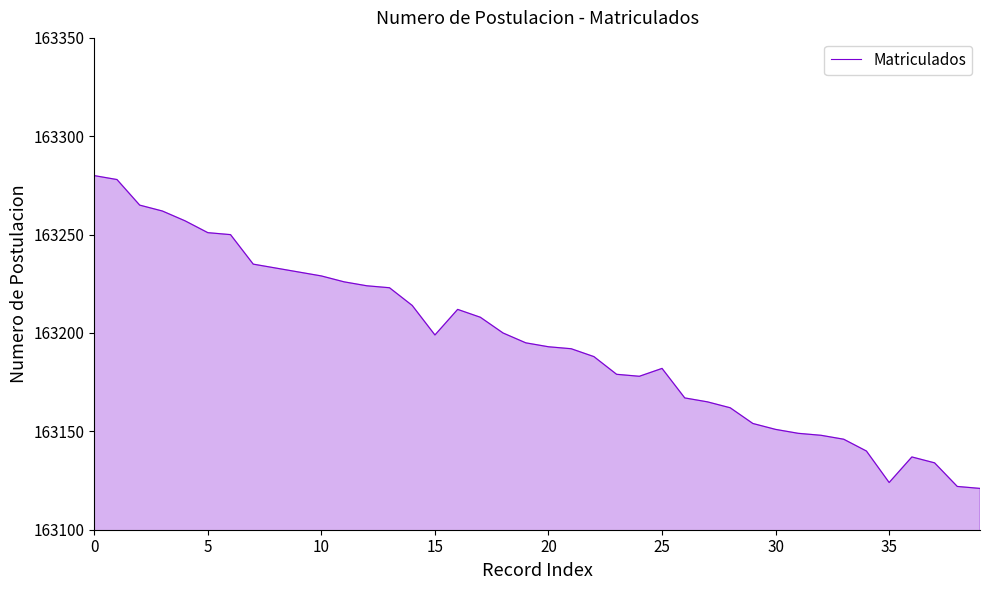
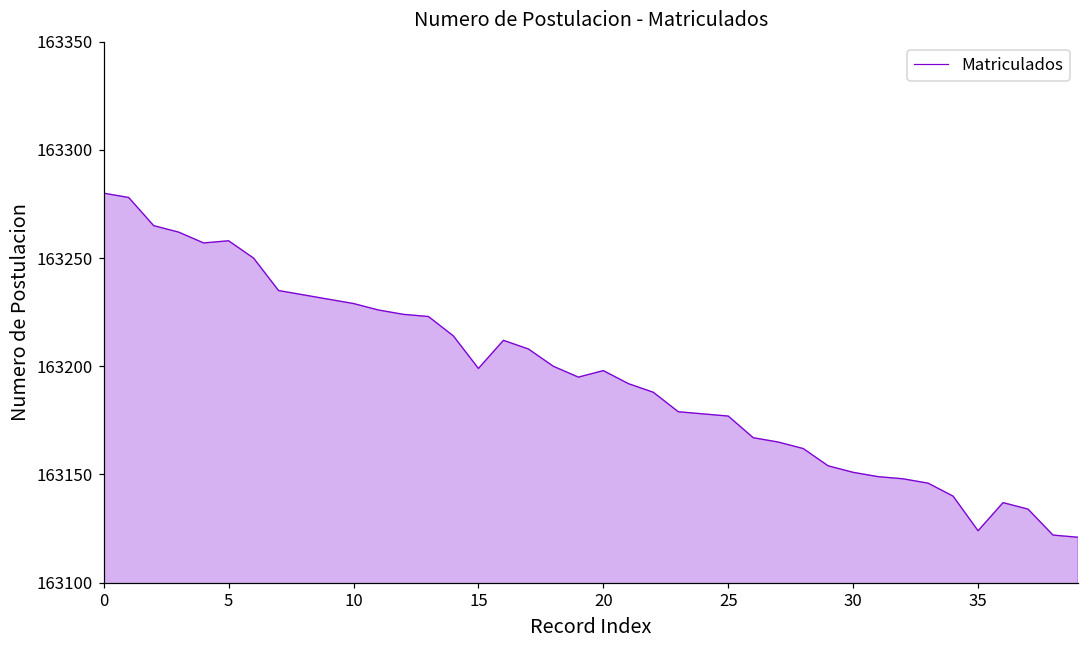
  {
    "0": 163280,
-   "5": 163251,
+   "5": 163258,
    "10": 163229,
    "15": 163199,
-   "20": 163193,
-   "25": 163182,
+   "20": 163198,
+   "25": 163177,
    "30": 163151,
    "35": 163124
  }
